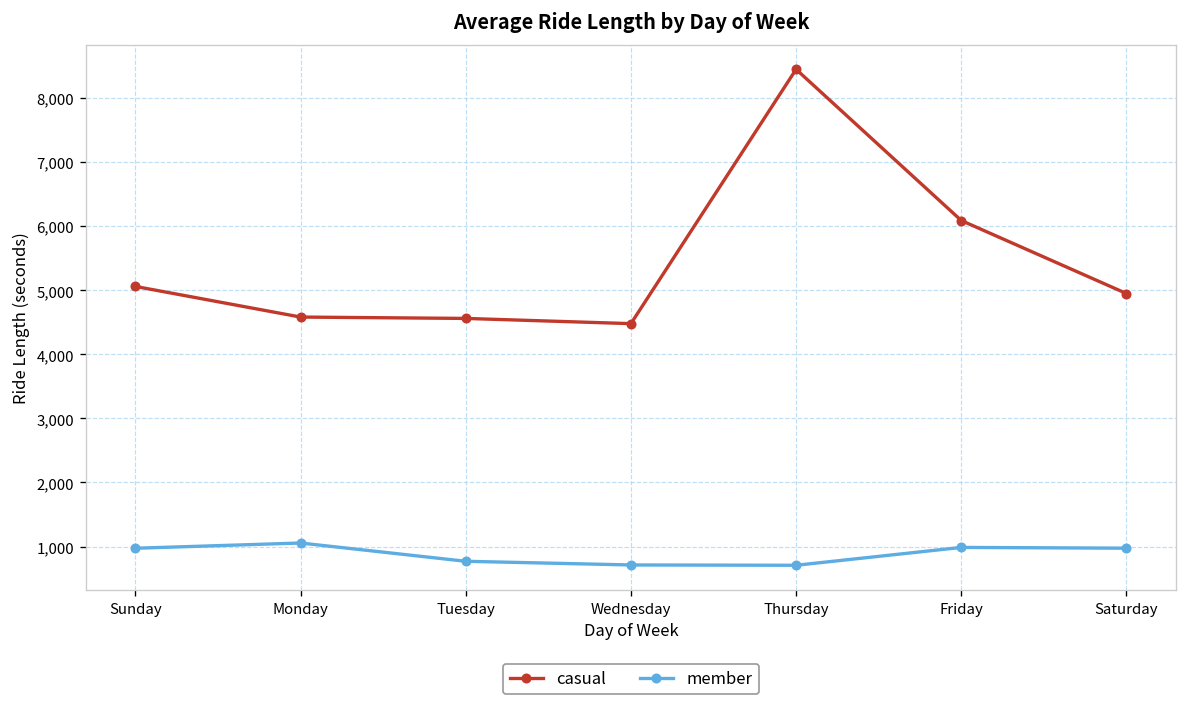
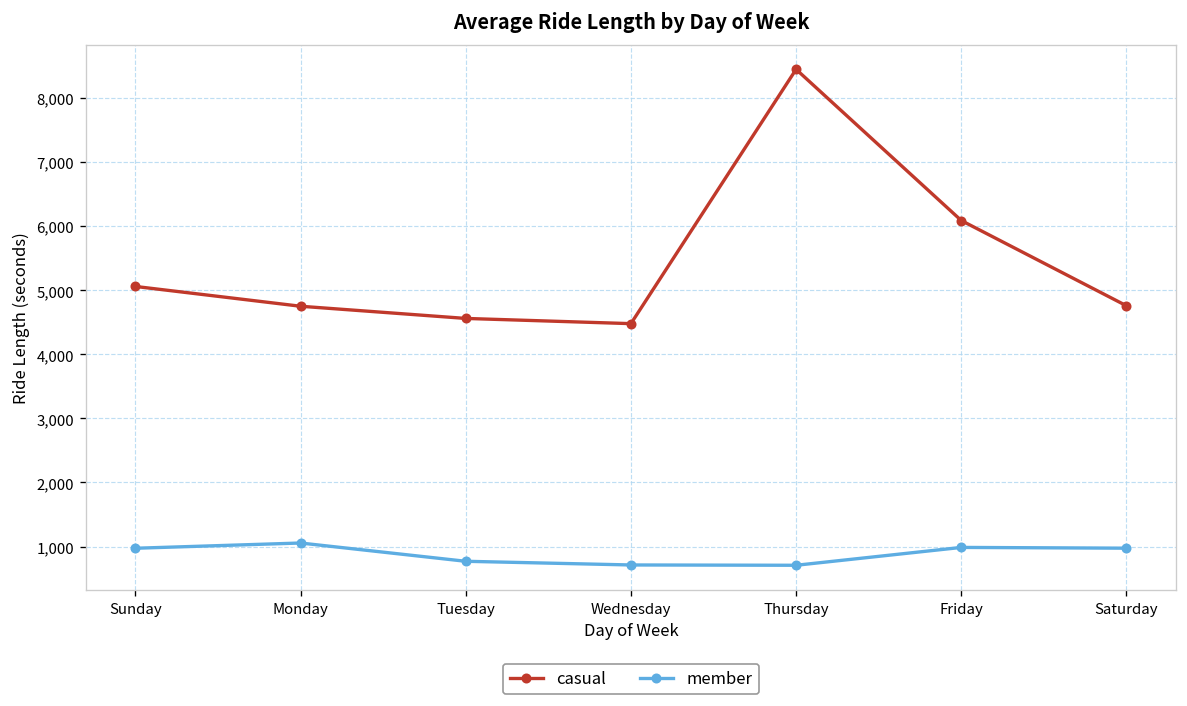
  {
    "casual": {
      "Sunday": "5,100",
-     "Monday": "4,600",
+     "Monday": "4,800",
      "Tuesday": "4,600",
      "Wednesday": "4,500",
      "Thursday": "8,500",
      "Friday": "6,100",
-     "Saturday": "5,000"
+     "Saturday": "4,800"
    },
    "member": {
      "Sunday": "1,000",
      "Monday": "1,100",
      "Tuesday": "800",
      "Wednesday": "700",
      "Thursday": "700",
      "Friday": "1,000",
      "Saturday": "1,000"
    }
  }
